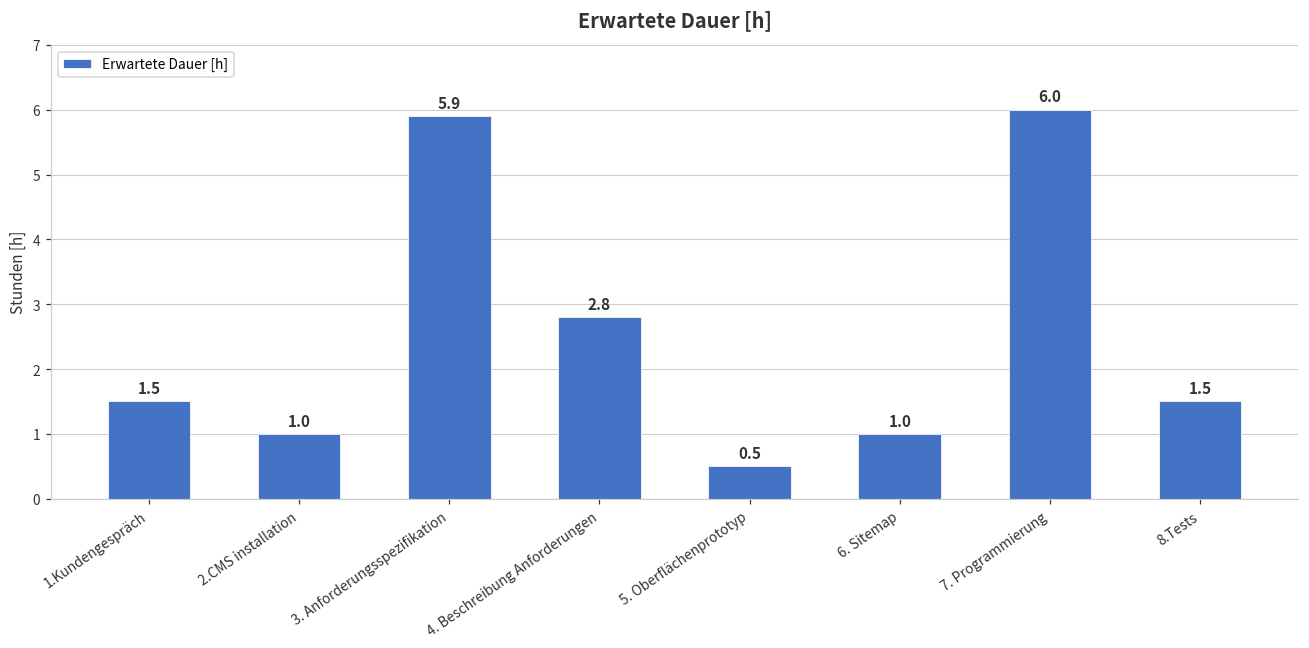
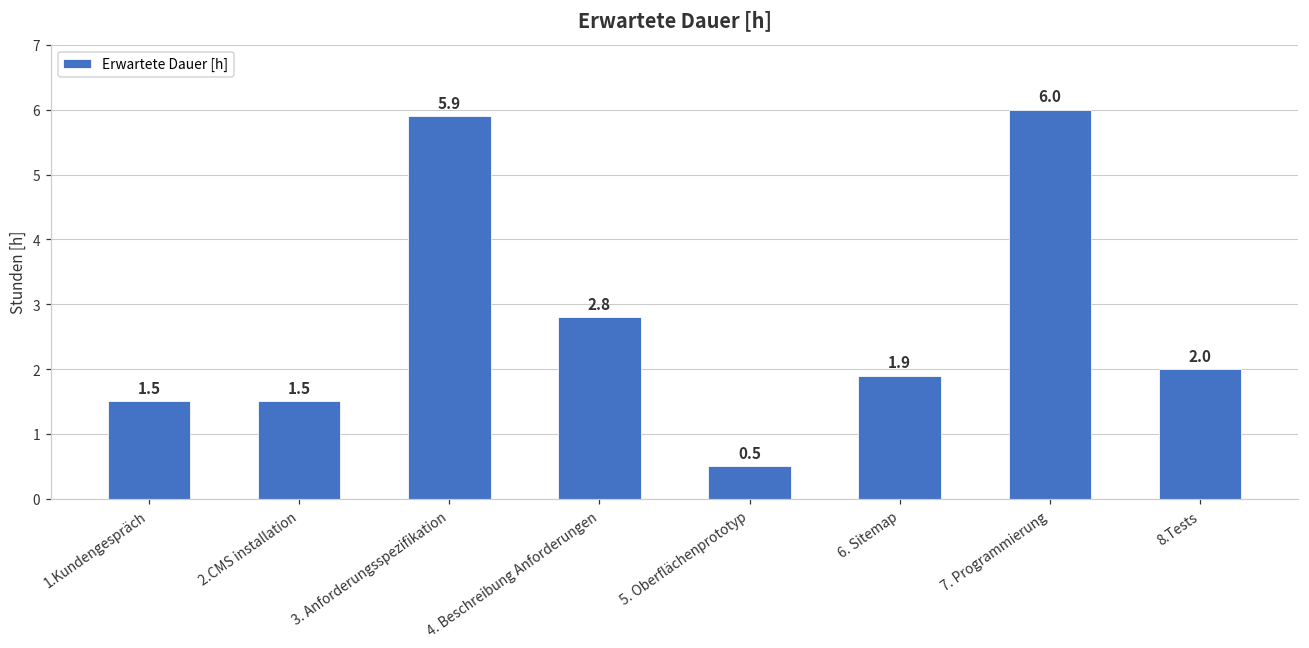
  {
    "1.Kundengespräch": 1.5,
-   "2.CMS installation": 1.0,
+   "2.CMS installation": 1.5,
    "3. Anforderungsspezifikation": 5.9,
    "4. Beschreibung Anforderungen": 2.8,
    "5. Oberflächenprototyp": 0.5,
-   "6. Sitemap": 1.0,
+   "6. Sitemap": 1.9,
    "7. Programmierung": 6.0,
-   "8.Tests": 1.5
+   "8.Tests": 2.0
  }
